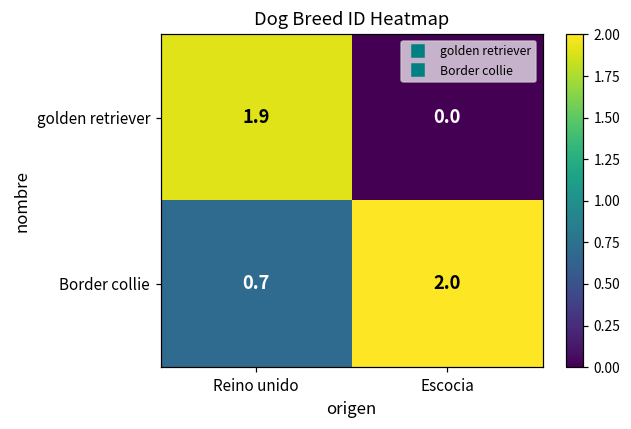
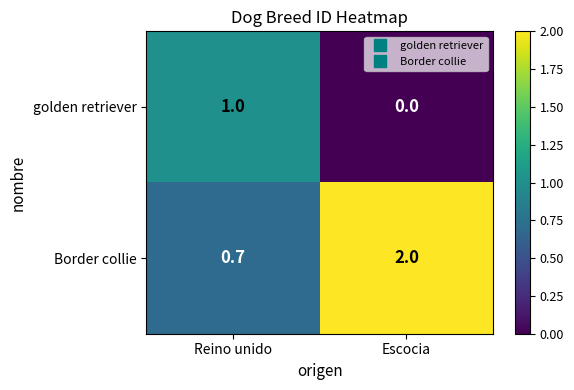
  {
    "golden retriever": {
-     "Reino unido": 1.9,
+     "Reino unido": 1.0,
      "Escocia": 0.0
    },
    "Border collie": {
      "Reino unido": 0.7,
      "Escocia": 2.0
    }
  }
